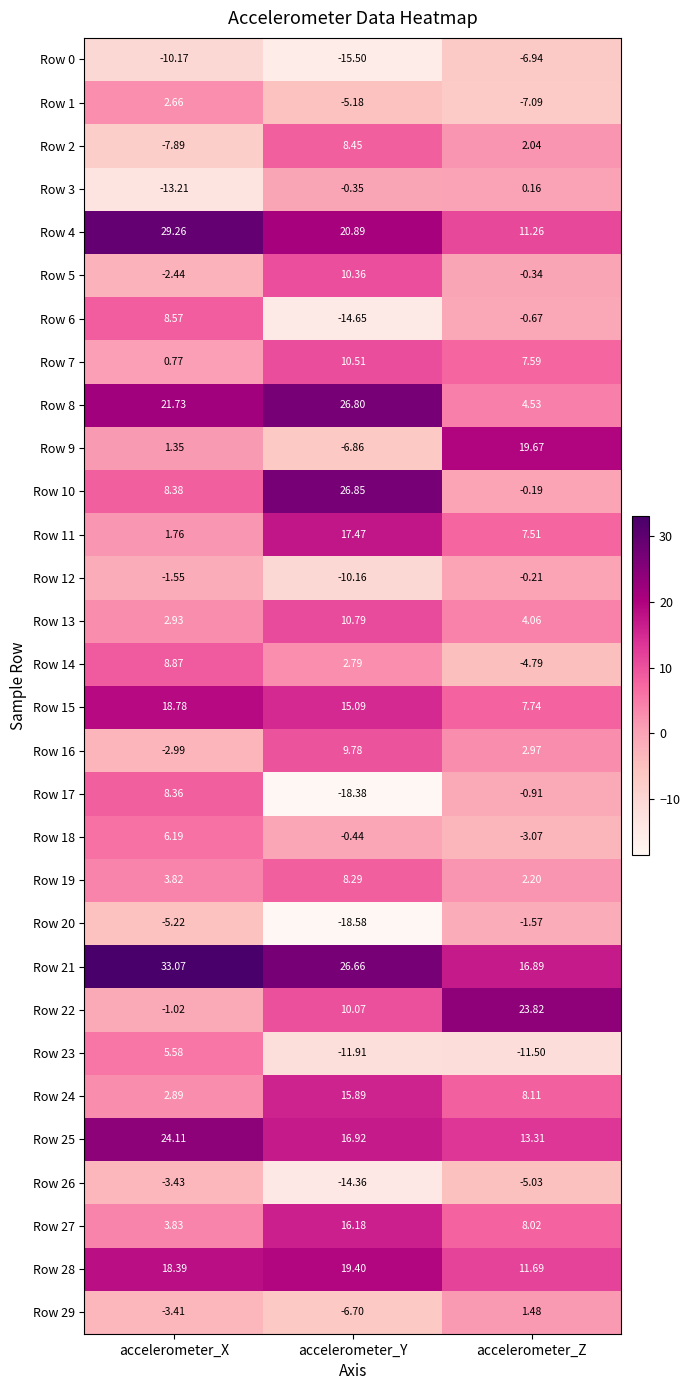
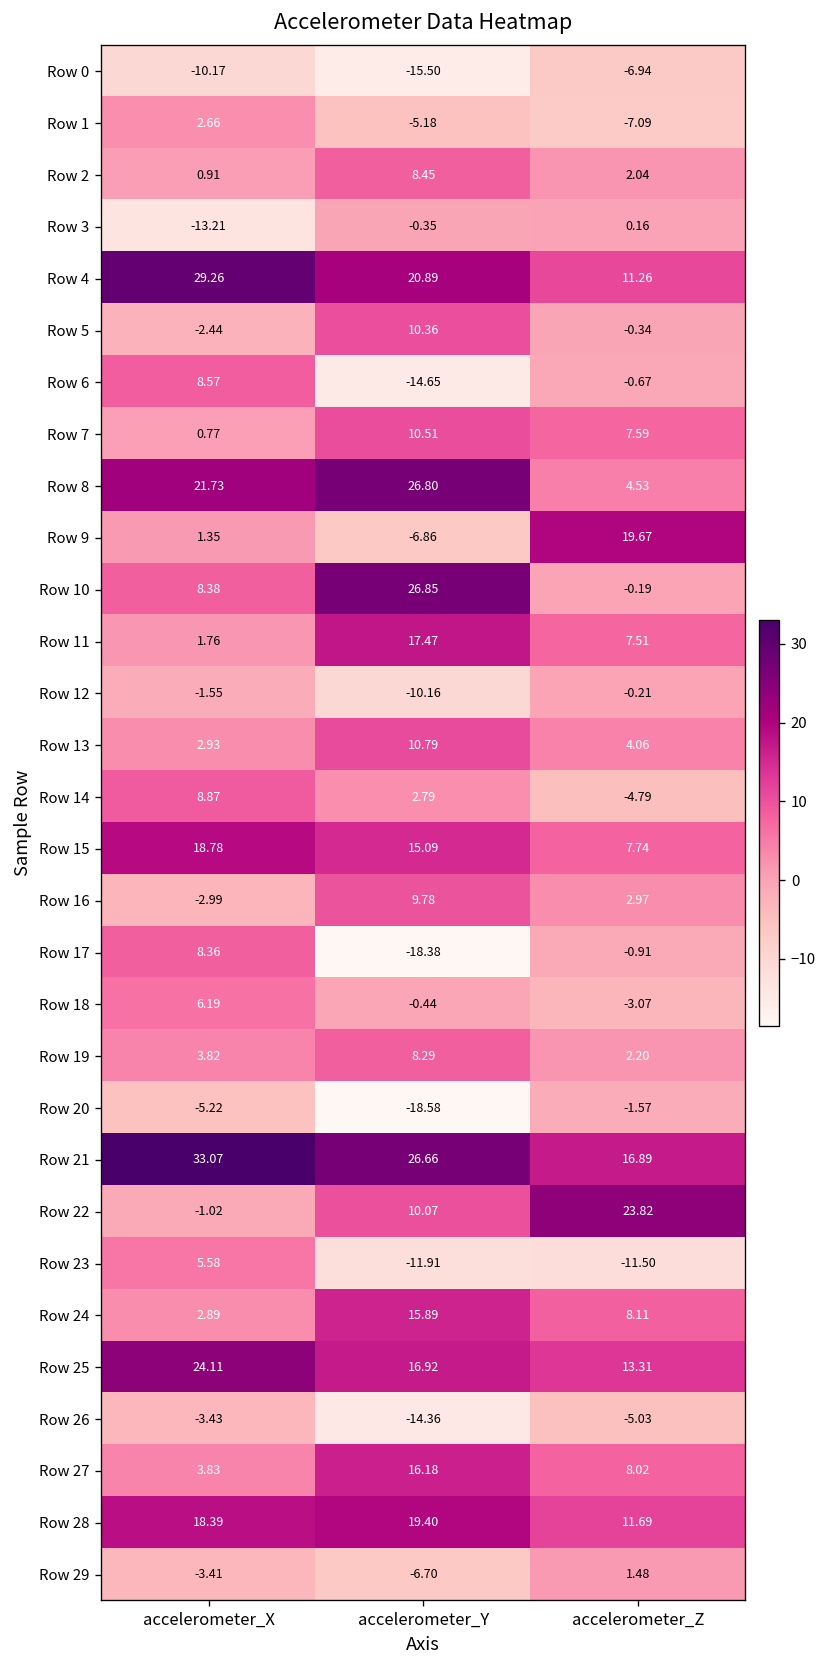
  {
    "Row 0": {
      "accelerometer_X": -10.17,
      "accelerometer_Y": -15.50,
      "accelerometer_Z": -6.94
    },
    "Row 1": {
      "accelerometer_X": 2.66,
      "accelerometer_Y": -5.18,
      "accelerometer_Z": -7.09
    },
    "Row 2": {
-     "accelerometer_X": -7.89,
+     "accelerometer_X": 0.91,
      "accelerometer_Y": 8.45,
      "accelerometer_Z": 2.04
    },
    "Row 3": {
      "accelerometer_X": -13.21,
      "accelerometer_Y": -0.35,
      "accelerometer_Z": 0.16
    },
    "Row 4": {
      "accelerometer_X": 29.26,
      "accelerometer_Y": 20.89,
      "accelerometer_Z": 11.26
    },
    "Row 5": {
      "accelerometer_X": -2.44,
      "accelerometer_Y": 10.36,
      "accelerometer_Z": -0.34
    },
    "Row 6": {
      "accelerometer_X": 8.57,
      "accelerometer_Y": -14.65,
      "accelerometer_Z": -0.67
    },
    "Row 7": {
      "accelerometer_X": 0.77,
      "accelerometer_Y": 10.51,
      "accelerometer_Z": 7.59
    },
    "Row 8": {
      "accelerometer_X": 21.73,
      "accelerometer_Y": 26.80,
      "accelerometer_Z": 4.53
    },
    "Row 9": {
      "accelerometer_X": 1.35,
      "accelerometer_Y": -6.86,
      "accelerometer_Z": 19.67
    },
    "Row 10": {
      "accelerometer_X": 8.38,
      "accelerometer_Y": 26.85,
      "accelerometer_Z": -0.19
    },
    "Row 11": {
      "accelerometer_X": 1.76,
      "accelerometer_Y": 17.47,
      "accelerometer_Z": 7.51
    },
    "Row 12": {
      "accelerometer_X": -1.55,
      "accelerometer_Y": -10.16,
      "accelerometer_Z": -0.21
    },
    "Row 13": {
      "accelerometer_X": 2.93,
      "accelerometer_Y": 10.79,
      "accelerometer_Z": 4.06
    },
    "Row 14": {
      "accelerometer_X": 8.87,
      "accelerometer_Y": 2.79,
      "accelerometer_Z": -4.79
    },
    "Row 15": {
      "accelerometer_X": 18.78,
      "accelerometer_Y": 15.09,
      "accelerometer_Z": 7.74
    },
    "Row 16": {
      "accelerometer_X": -2.99,
      "accelerometer_Y": 9.78,
      "accelerometer_Z": 2.97
    },
    "Row 17": {
      "accelerometer_X": 8.36,
      "accelerometer_Y": -18.38,
      "accelerometer_Z": -0.91
    },
    "Row 18": {
      "accelerometer_X": 6.19,
      "accelerometer_Y": -0.44,
      "accelerometer_Z": -3.07
    },
    "Row 19": {
      "accelerometer_X": 3.82,
      "accelerometer_Y": 8.29,
      "accelerometer_Z": 2.20
    },
    "Row 20": {
      "accelerometer_X": -5.22,
      "accelerometer_Y": -18.58,
      "accelerometer_Z": -1.57
    },
    "Row 21": {
      "accelerometer_X": 33.07,
      "accelerometer_Y": 26.66,
      "accelerometer_Z": 16.89
    },
    "Row 22": {
      "accelerometer_X": -1.02,
      "accelerometer_Y": 10.07,
      "accelerometer_Z": 23.82
    },
    "Row 23": {
      "accelerometer_X": 5.58,
      "accelerometer_Y": -11.91,
      "accelerometer_Z": -11.50
    },
    "Row 24": {
      "accelerometer_X": 2.89,
      "accelerometer_Y": 15.89,
      "accelerometer_Z": 8.11
    },
    "Row 25": {
      "accelerometer_X": 24.11,
      "accelerometer_Y": 16.92,
      "accelerometer_Z": 13.31
    },
    "Row 26": {
      "accelerometer_X": -3.43,
      "accelerometer_Y": -14.36,
      "accelerometer_Z": -5.03
    },
    "Row 27": {
      "accelerometer_X": 3.83,
      "accelerometer_Y": 16.18,
      "accelerometer_Z": 8.02
    },
    "Row 28": {
      "accelerometer_X": 18.39,
      "accelerometer_Y": 19.40,
      "accelerometer_Z": 11.69
    },
    "Row 29": {
      "accelerometer_X": -3.41,
      "accelerometer_Y": -6.70,
      "accelerometer_Z": 1.48
    }
  }
